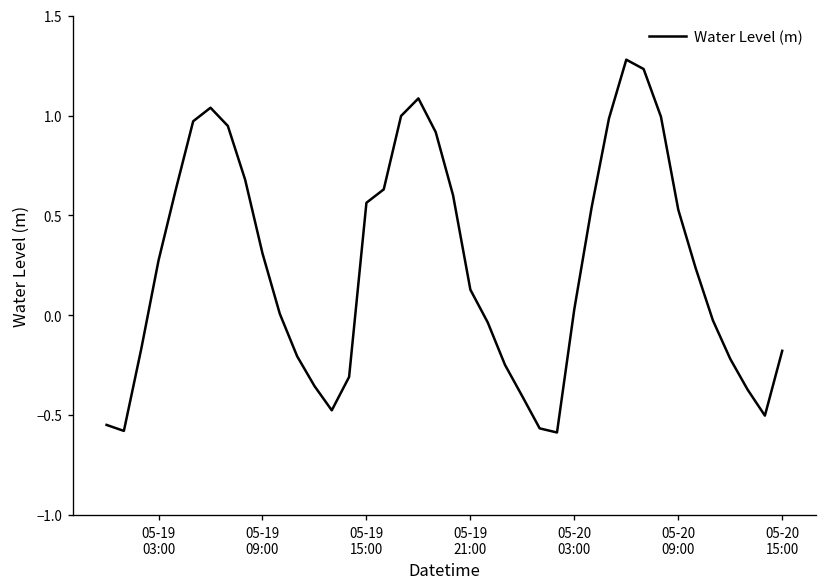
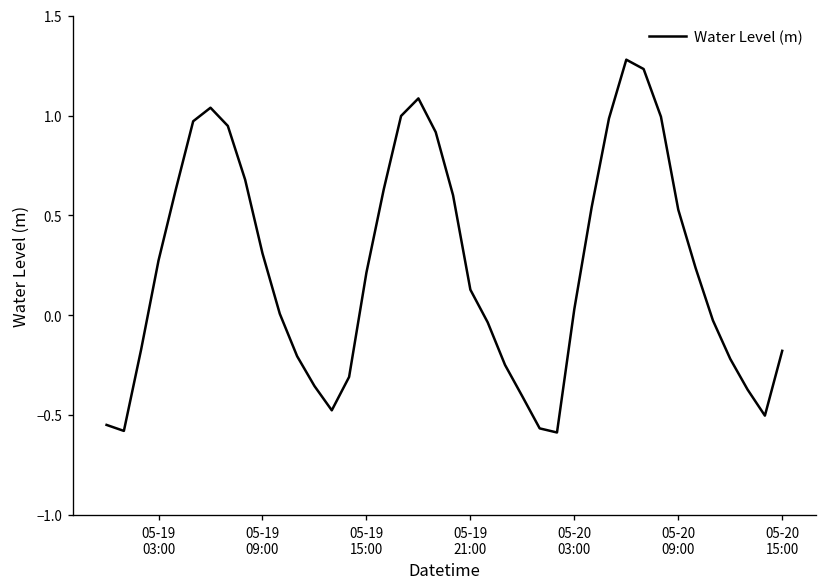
  {
    "05-19 03:00": 0.27,
    "05-19 09:00": 0.31,
-   "05-19 15:00": 0.56,
+   "05-19 15:00": 0.21,
    "05-19 21:00": 0.13,
    "05-20 03:00": 0.03,
    "05-20 09:00": 0.53,
    "05-20 15:00": -0.18
  }
